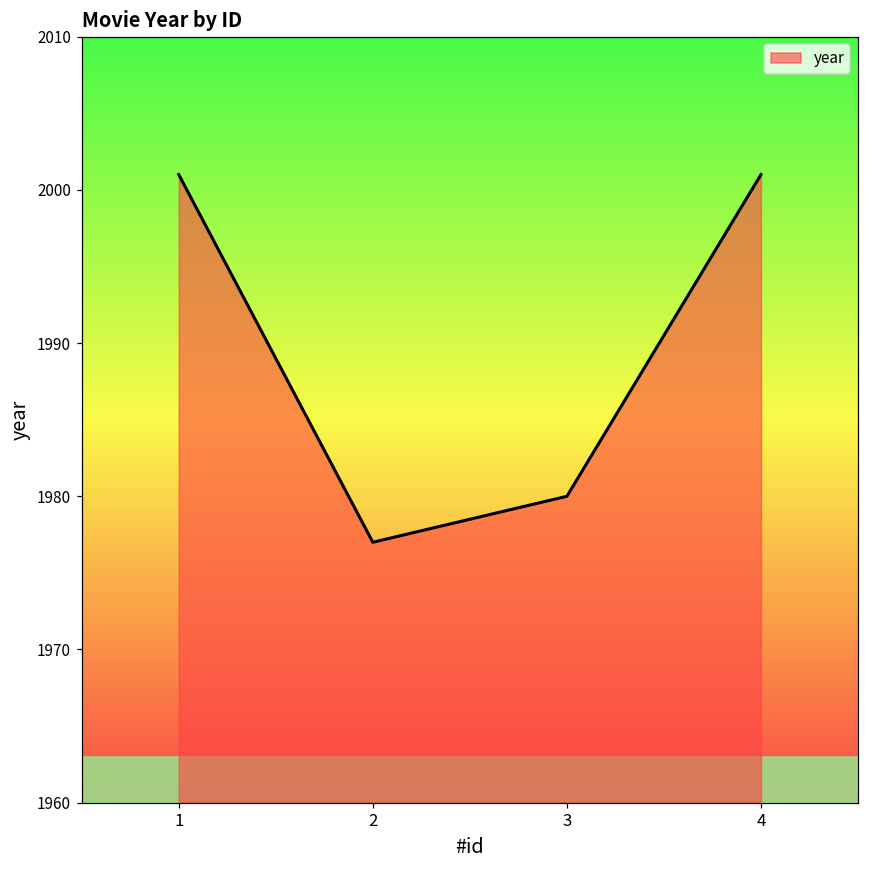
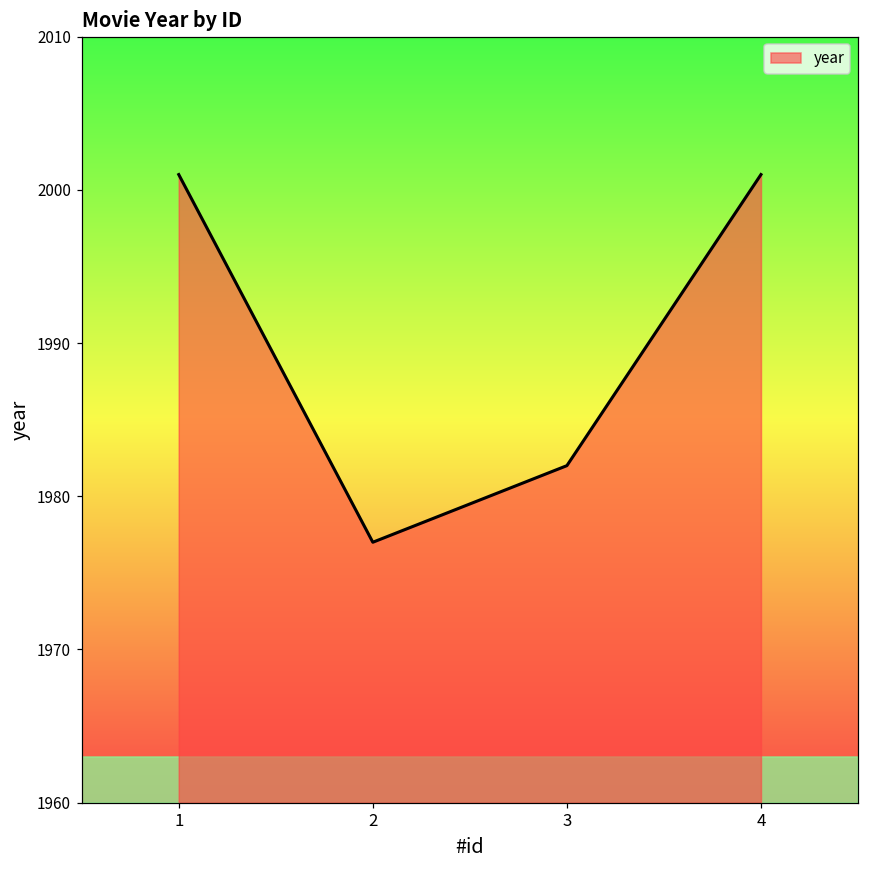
  {
    "1": 2001,
    "2": 1977,
-   "3": 1980,
+   "3": 1982,
    "4": 2001
  }
